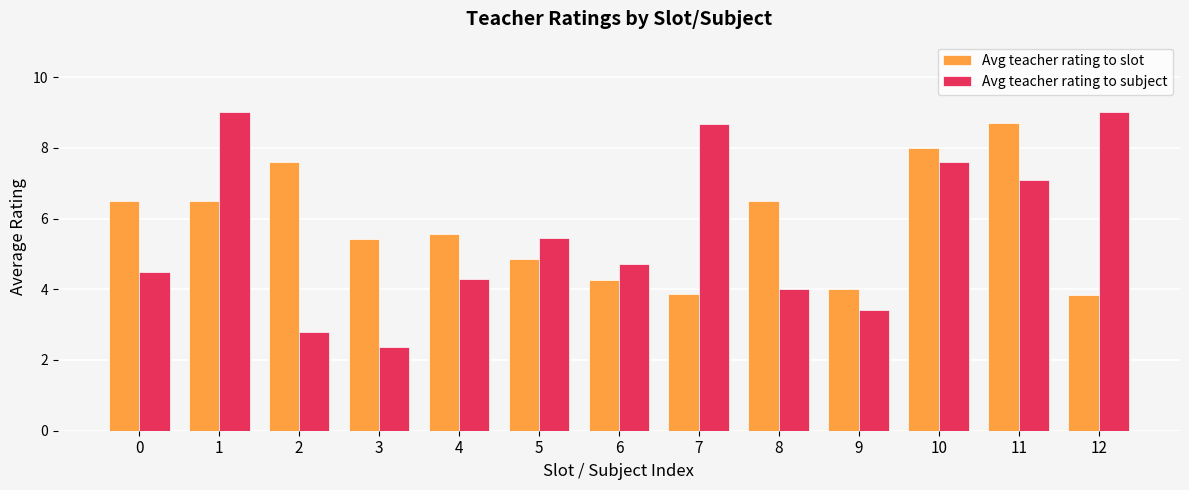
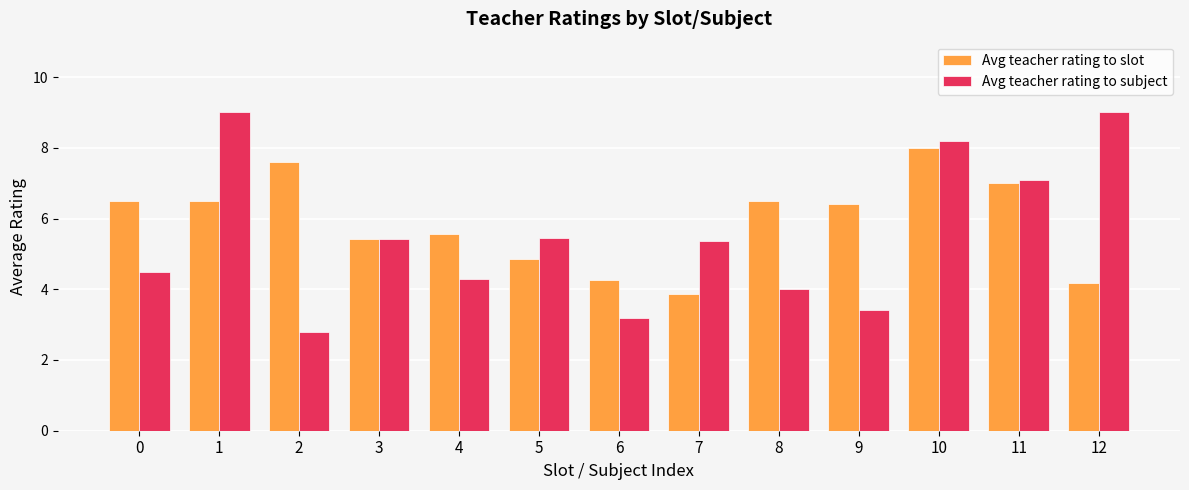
  {
    "Avg teacher rating to slot": {
      "0": 6.5,
      "1": 6.5,
      "2": 7.6,
      "3": 5.4,
      "4": 5.6,
      "5": 4.9,
      "6": 4.3,
      "7": 3.9,
      "8": 6.5,
-     "9": 4.0,
+     "9": 6.4,
      "10": 8.0,
-     "11": 8.7,
-     "12": 3.8
+     "11": 7.0,
+     "12": 4.2
    },
    "Avg teacher rating to subject": {
      "0": 4.5,
      "1": 9.0,
      "2": 2.8,
-     "3": 2.4,
+     "3": 5.4,
      "4": 4.3,
      "5": 5.4,
-     "6": 4.7,
-     "7": 8.7,
+     "6": 3.2,
+     "7": 5.4,
      "8": 4.0,
      "9": 3.4,
-     "10": 7.6,
+     "10": 8.2,
      "11": 7.1,
      "12": 9.0
    }
  }
